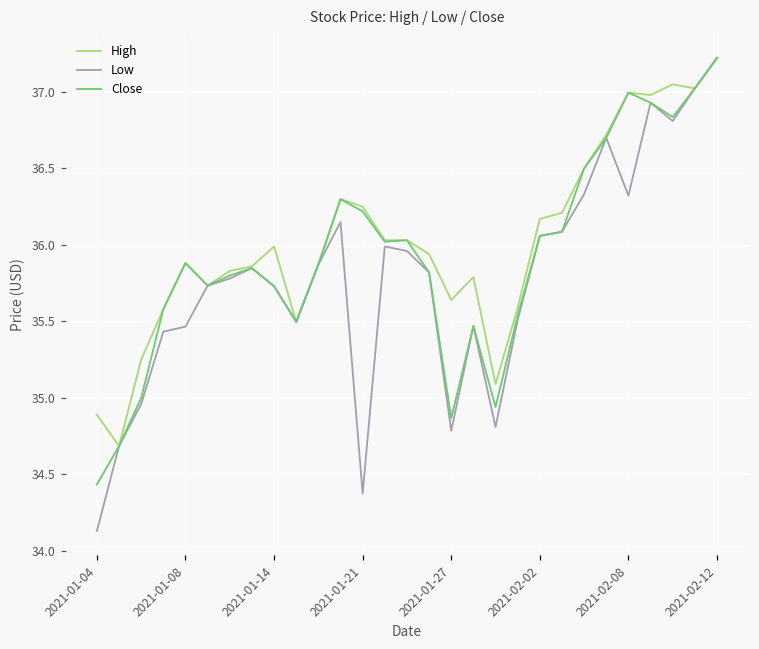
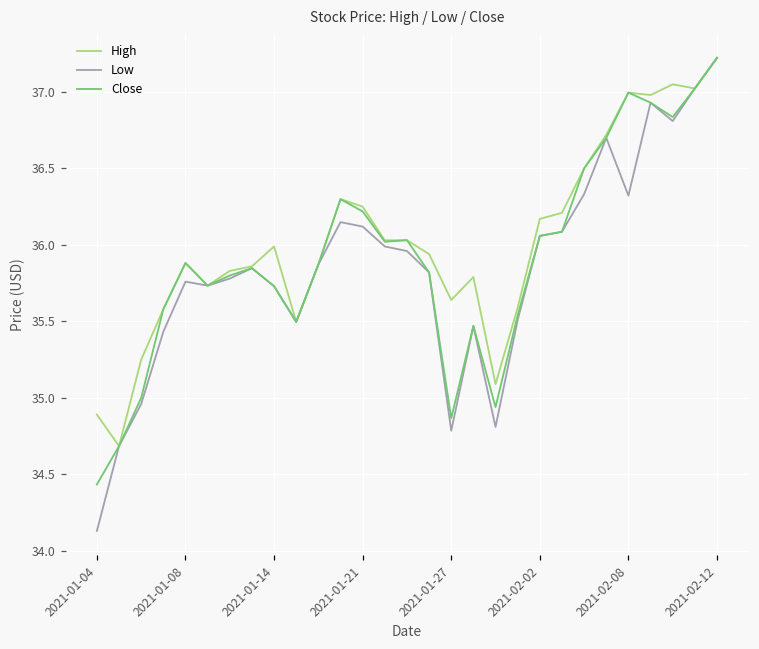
  {
    "Low": {
      "2021-01-04": 34.13,
-     "2021-01-08": 35.47,
-     "2021-01-21": 34.37,
+     "2021-01-08": 35.76,
+     "2021-01-21": 36.12,
      "2021-01-27": 34.79,
      "2021-02-08": 36.32
    }
  }
